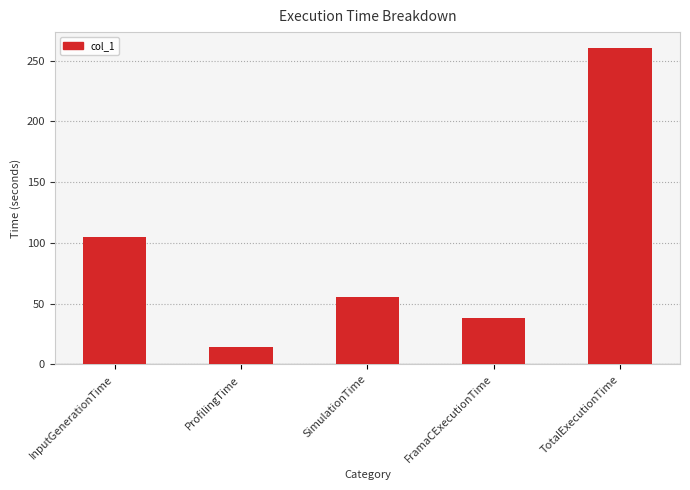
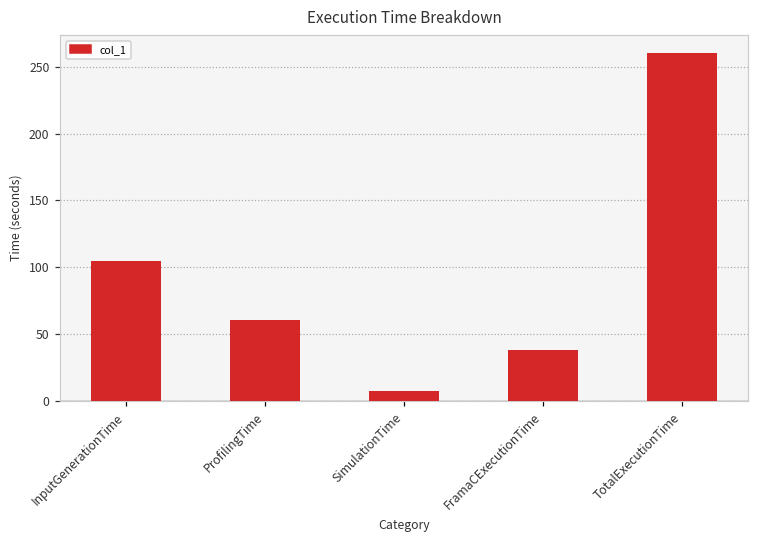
  {
    "InputGenerationTime": 105,
-   "ProfilingTime": 15,
-   "SimulationTime": 56,
+   "ProfilingTime": 61,
+   "SimulationTime": 7,
    "FramaCExecutionTime": 38,
    "TotalExecutionTime": 261
  }
